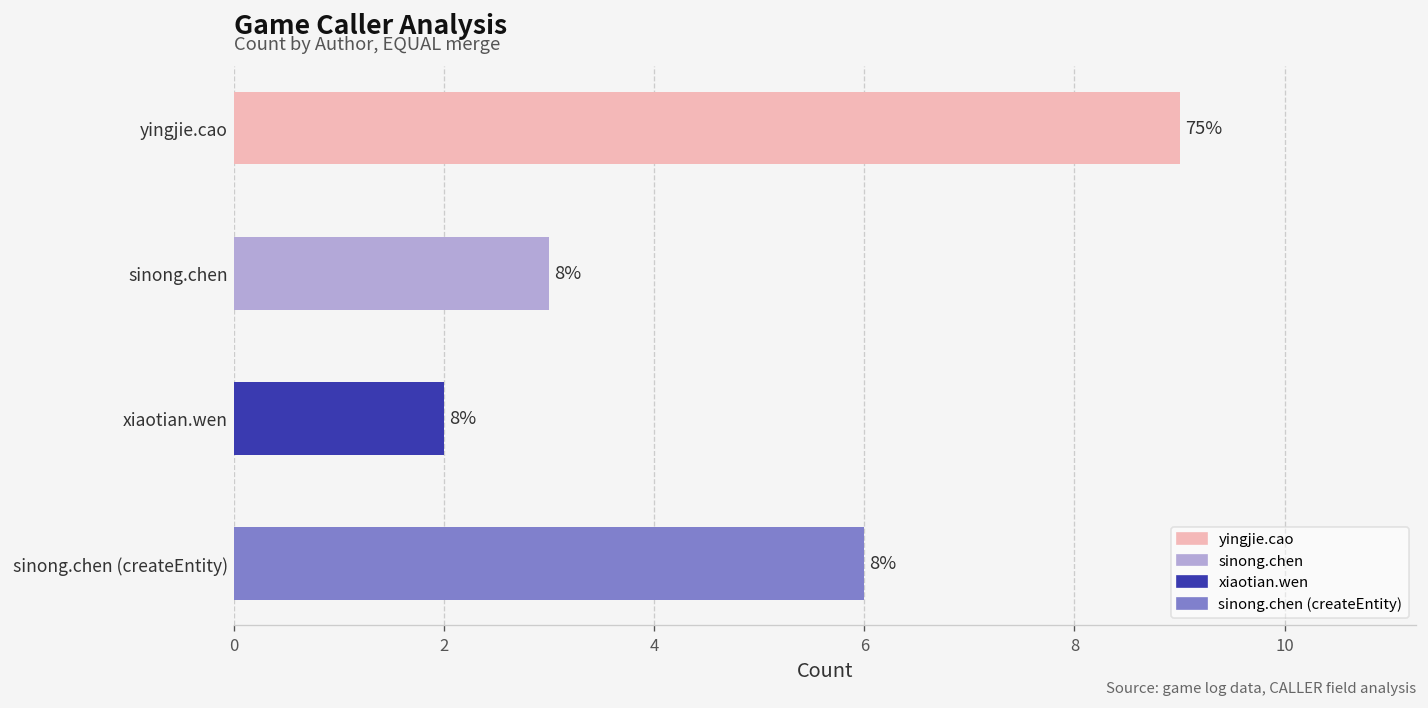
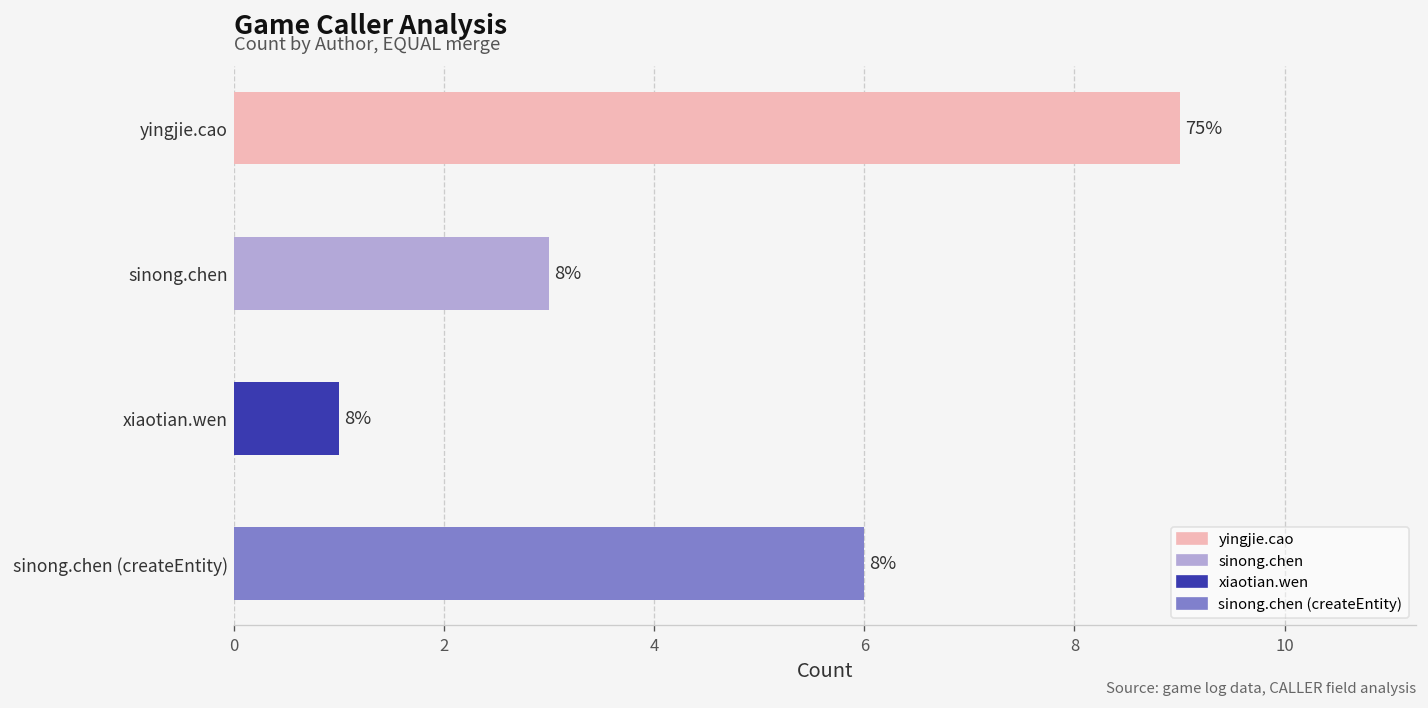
  {
-   "xiaotian.wen": 2
+   "xiaotian.wen": 1
  }
